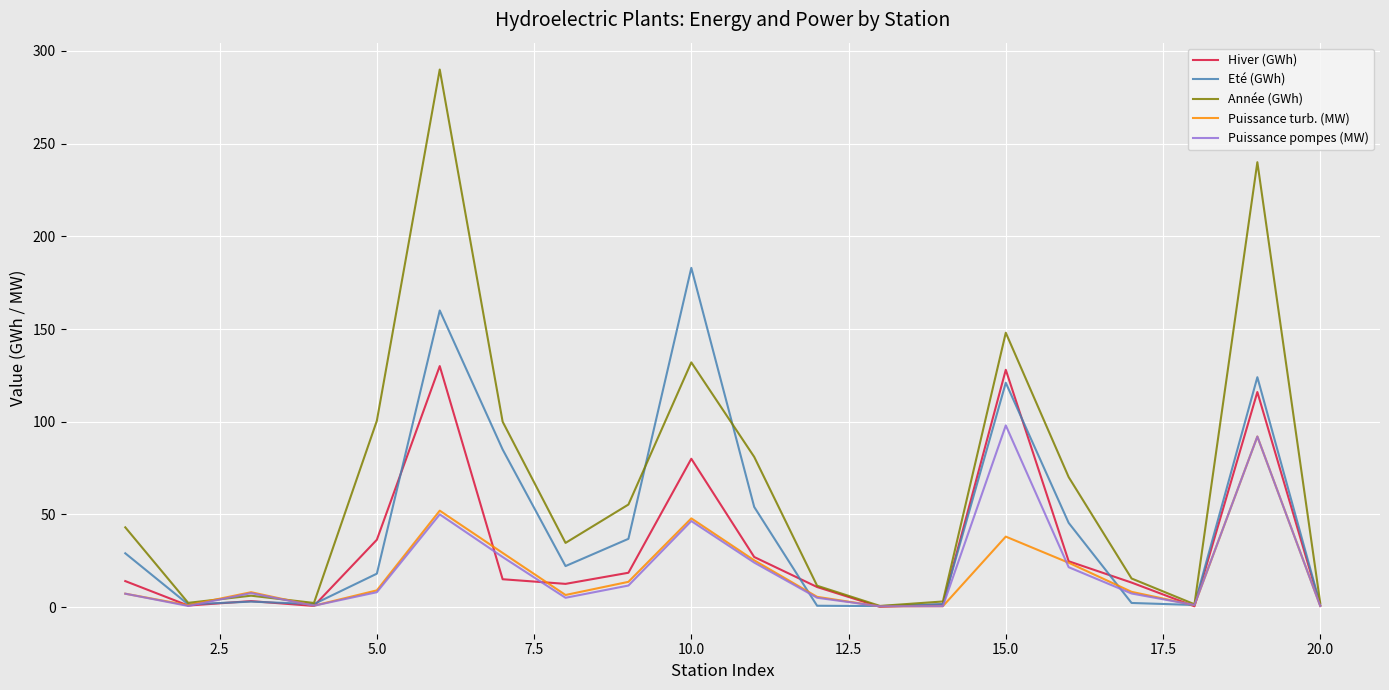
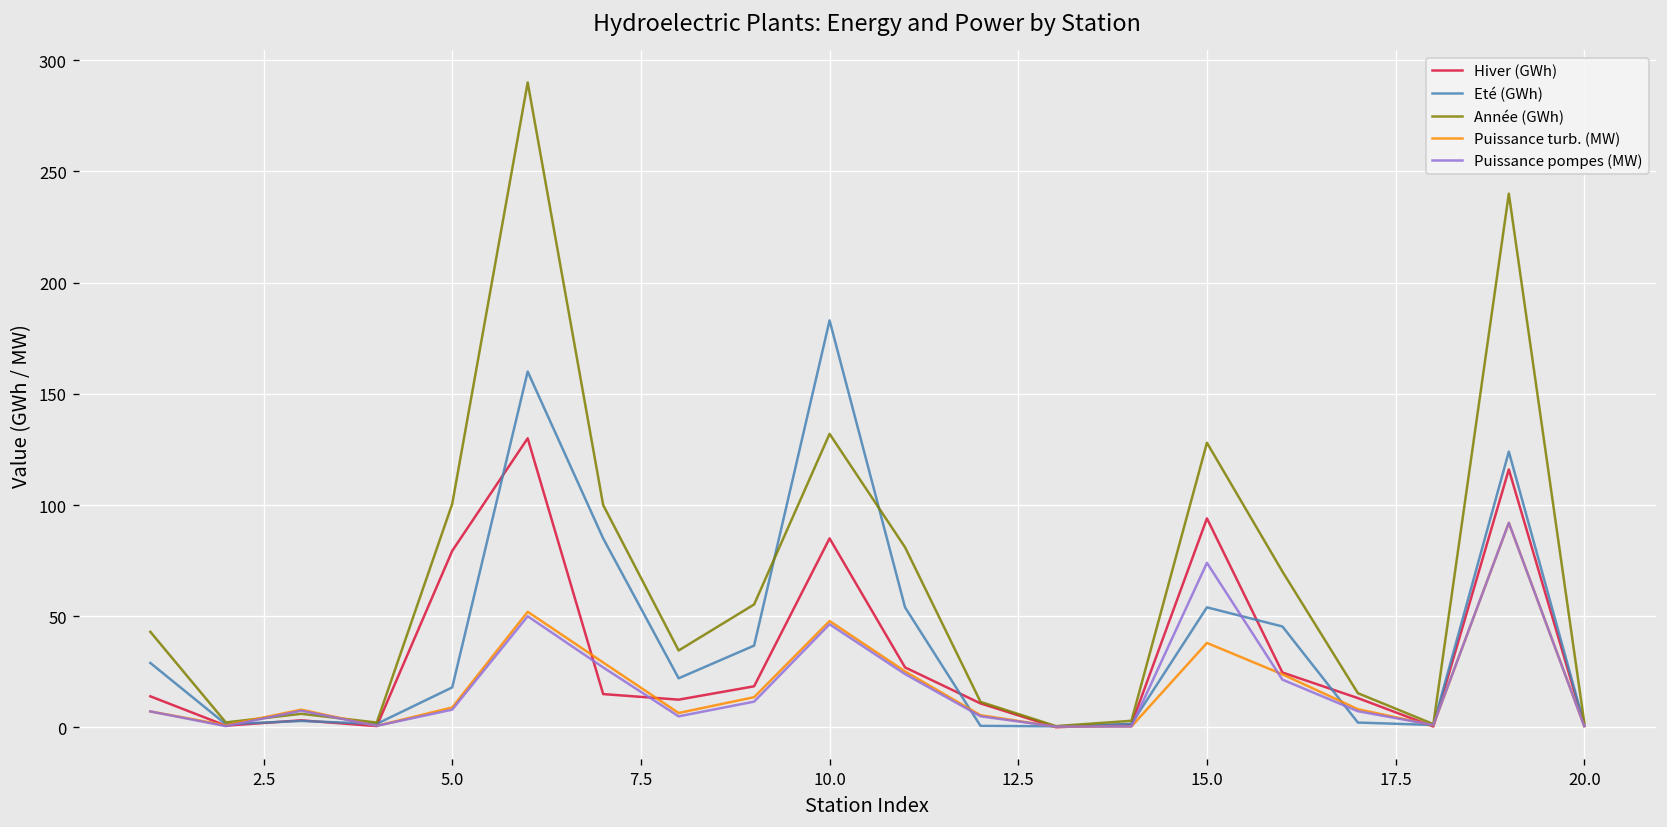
  {
    "Hiver (GWh)": {
-     "5.0": 36,
-     "10.0": 80,
-     "15.0": 128
+     "5.0": 79,
+     "10.0": 85,
+     "15.0": 94
    },
    "Eté (GWh)": {
      "5.0": 18,
      "10.0": 183,
-     "15.0": 121
+     "15.0": 54
    },
    "Année (GWh)": {
      "5.0": 101,
      "10.0": 132,
-     "15.0": 148
+     "15.0": 128
    },
    "Puissance turb. (MW)": {
      "10.0": 48,
      "15.0": 38
    },
    "Puissance pompes (MW)": {
      "10.0": 46,
-     "15.0": 98
+     "15.0": 74
    }
  }
